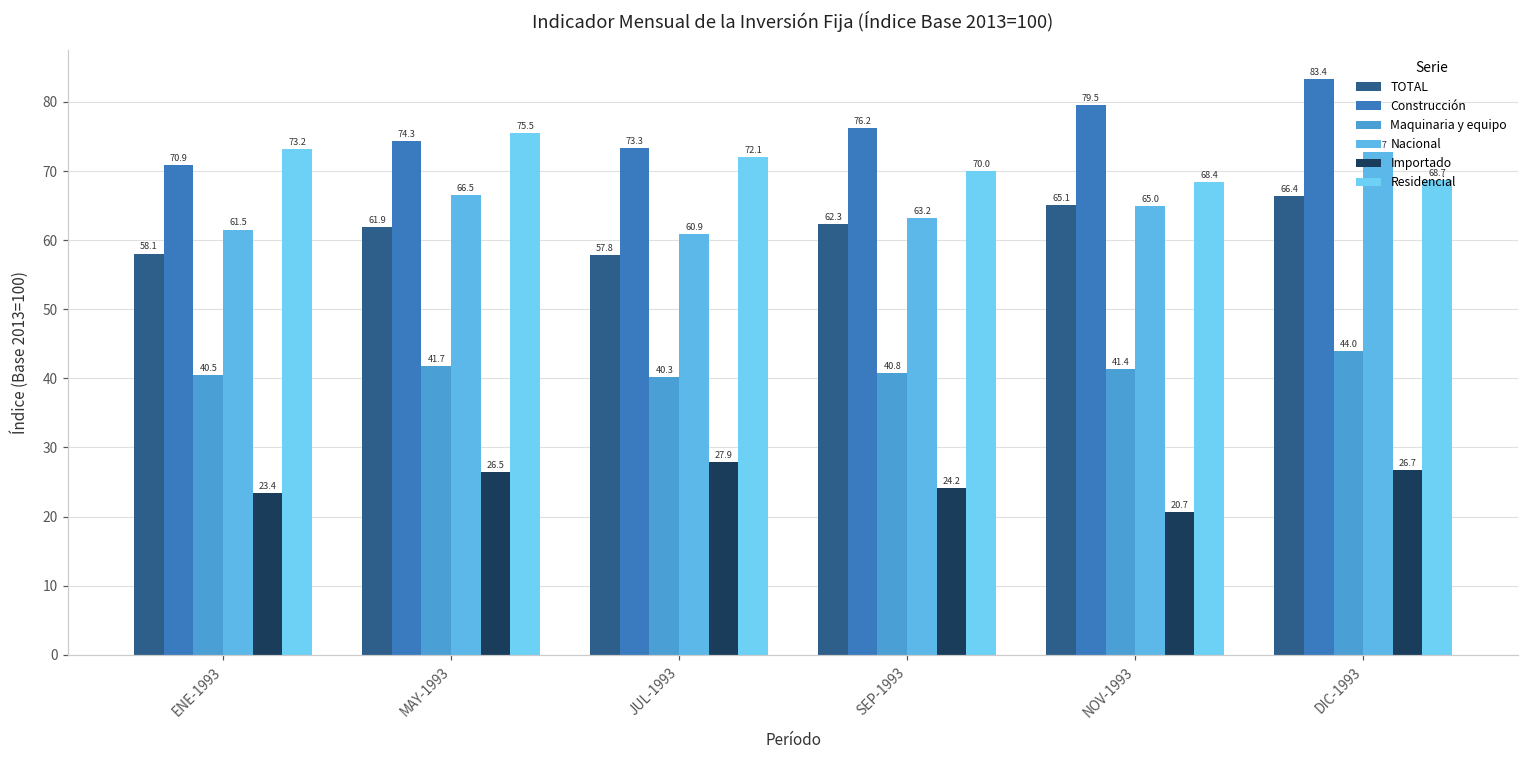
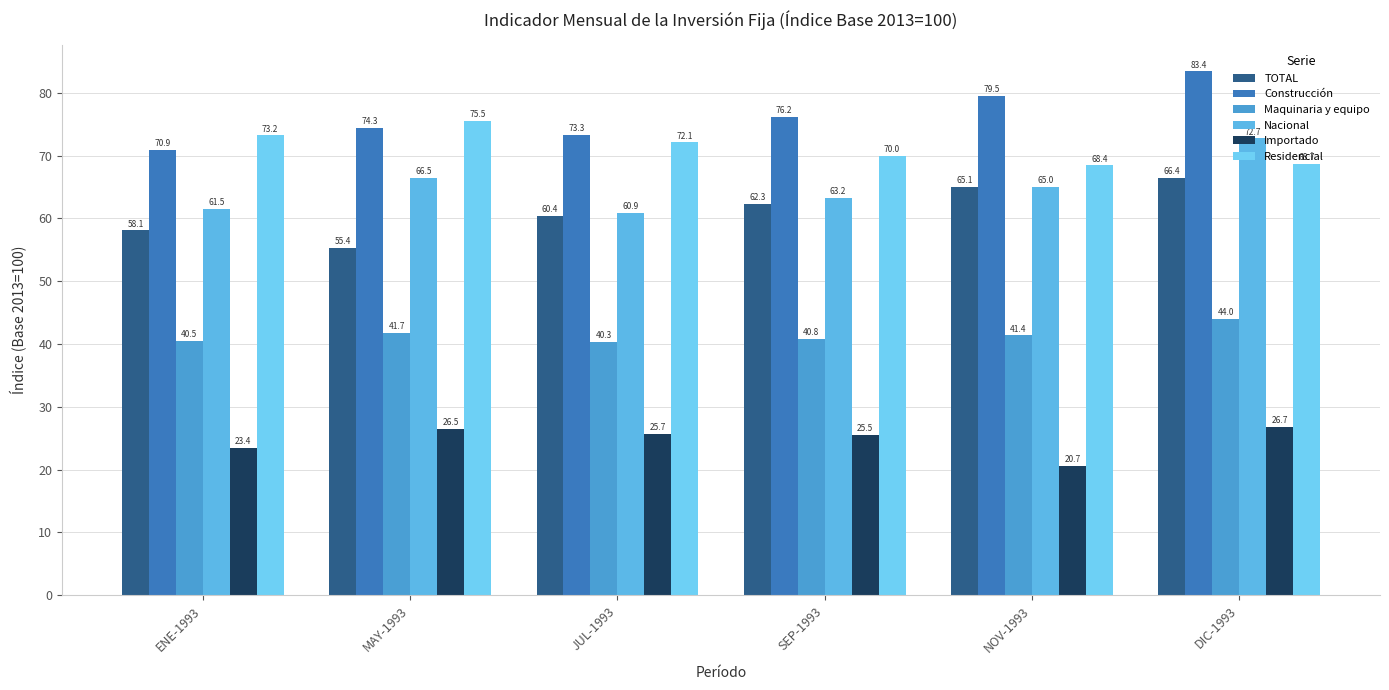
  {
    "TOTAL": {
      "ENE-1993": 58.1,
-     "MAY-1993": 61.9,
-     "JUL-1993": 57.8,
+     "MAY-1993": 55.4,
+     "JUL-1993": 60.4,
      "SEP-1993": 62.3,
      "NOV-1993": 65.1,
      "DIC-1993": 66.4
    },
    "Importado": {
      "ENE-1993": 23.4,
      "MAY-1993": 26.5,
-     "JUL-1993": 27.9,
-     "SEP-1993": 24.2,
+     "JUL-1993": 25.7,
+     "SEP-1993": 25.5,
      "NOV-1993": 20.7,
      "DIC-1993": 26.7
    }
  }
